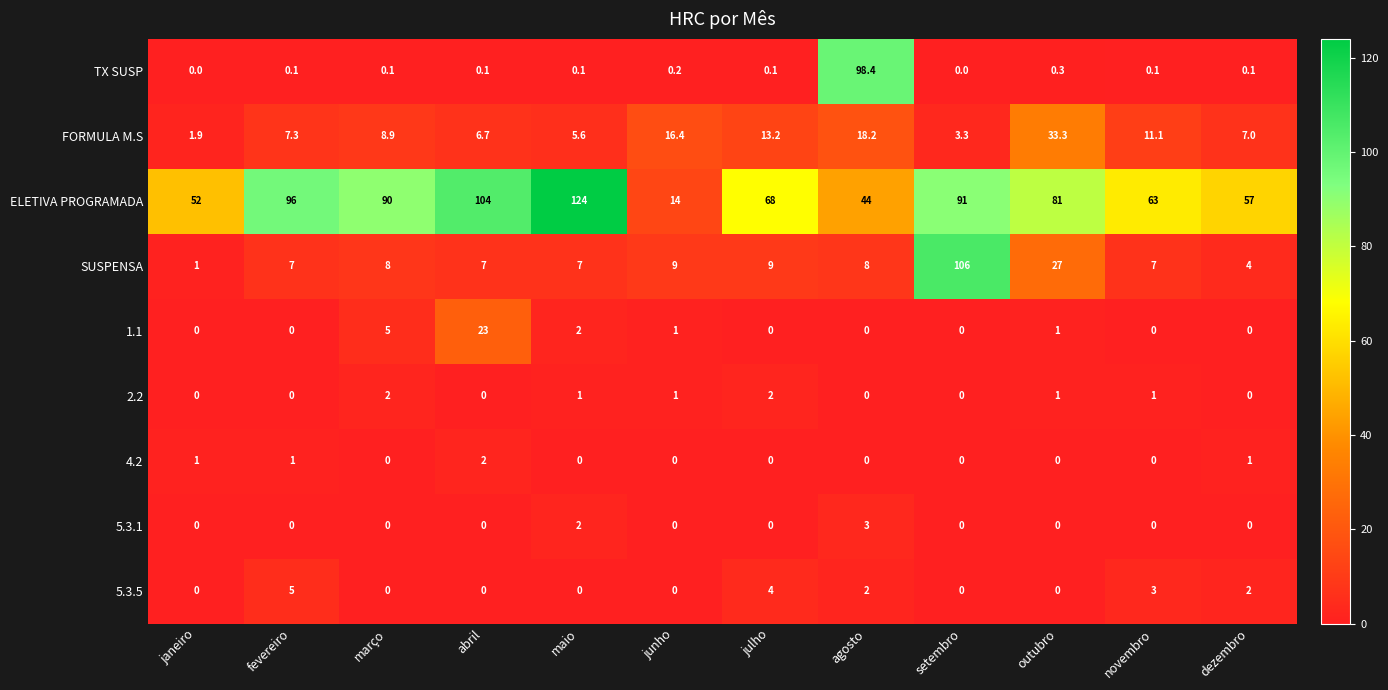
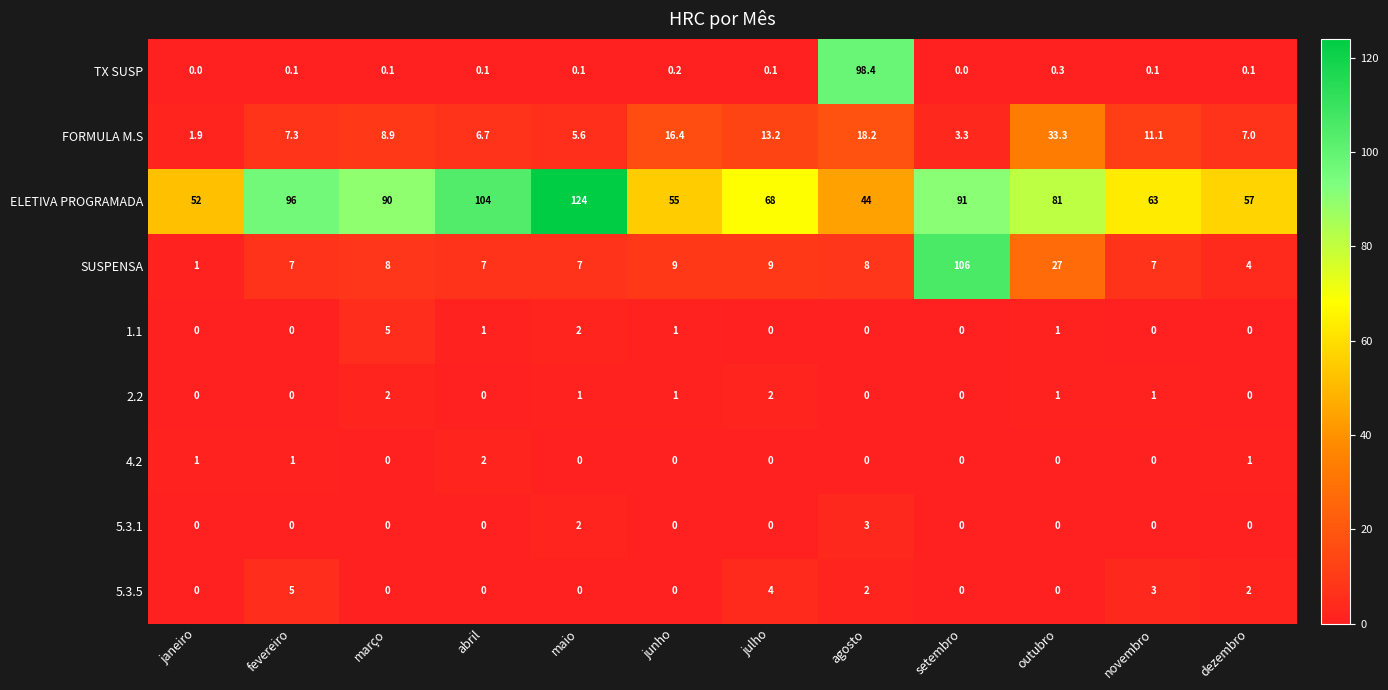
  {
    "TX SUSP": {
      "janeiro": 0.0,
      "fevereiro": 0.1,
      "março": 0.1,
      "abril": 0.1,
      "maio": 0.1,
      "junho": 0.2,
      "julho": 0.1,
      "agosto": 98.4,
      "setembro": 0.0,
      "outubro": 0.3,
      "novembro": 0.1,
      "dezembro": 0.1
    },
    "FORMULA M.S": {
      "janeiro": 1.9,
      "fevereiro": 7.3,
      "março": 8.9,
      "abril": 6.7,
      "maio": 5.6,
      "junho": 16.4,
      "julho": 13.2,
      "agosto": 18.2,
      "setembro": 3.3,
      "outubro": 33.3,
      "novembro": 11.1,
      "dezembro": 7.0
    },
    "ELETIVA PROGRAMADA": {
      "janeiro": 52,
      "fevereiro": 96,
      "março": 90,
      "abril": 104,
      "maio": 124,
-     "junho": 14,
+     "junho": 55,
      "julho": 68,
      "agosto": 44,
      "setembro": 91,
      "outubro": 81,
      "novembro": 63,
      "dezembro": 57
    },
    "SUSPENSA": {
      "janeiro": 1,
      "fevereiro": 7,
      "março": 8,
      "abril": 7,
      "maio": 7,
      "junho": 9,
      "julho": 9,
      "agosto": 8,
      "setembro": 106,
      "outubro": 27,
      "novembro": 7,
      "dezembro": 4
    },
    "1.1": {
      "janeiro": 0,
      "fevereiro": 0,
      "março": 5,
-     "abril": 23,
+     "abril": 1,
      "maio": 2,
      "junho": 1,
      "julho": 0,
      "agosto": 0,
      "setembro": 0,
      "outubro": 1,
      "novembro": 0,
      "dezembro": 0
    },
    "2.2": {
      "janeiro": 0,
      "fevereiro": 0,
      "março": 2,
      "abril": 0,
      "maio": 1,
      "junho": 1,
      "julho": 2,
      "agosto": 0,
      "setembro": 0,
      "outubro": 1,
      "novembro": 1,
      "dezembro": 0
    },
    "4.2": {
      "janeiro": 1,
      "fevereiro": 1,
      "março": 0,
      "abril": 2,
      "maio": 0,
      "junho": 0,
      "julho": 0,
      "agosto": 0,
      "setembro": 0,
      "outubro": 0,
      "novembro": 0,
      "dezembro": 1
    },
    "5.3.1": {
      "janeiro": 0,
      "fevereiro": 0,
      "março": 0,
      "abril": 0,
      "maio": 2,
      "junho": 0,
      "julho": 0,
      "agosto": 3,
      "setembro": 0,
      "outubro": 0,
      "novembro": 0,
      "dezembro": 0
    },
    "5.3.5": {
      "janeiro": 0,
      "fevereiro": 5,
      "março": 0,
      "abril": 0,
      "maio": 0,
      "junho": 0,
      "julho": 4,
      "agosto": 2,
      "setembro": 0,
      "outubro": 0,
      "novembro": 3,
      "dezembro": 2
    }
  }
